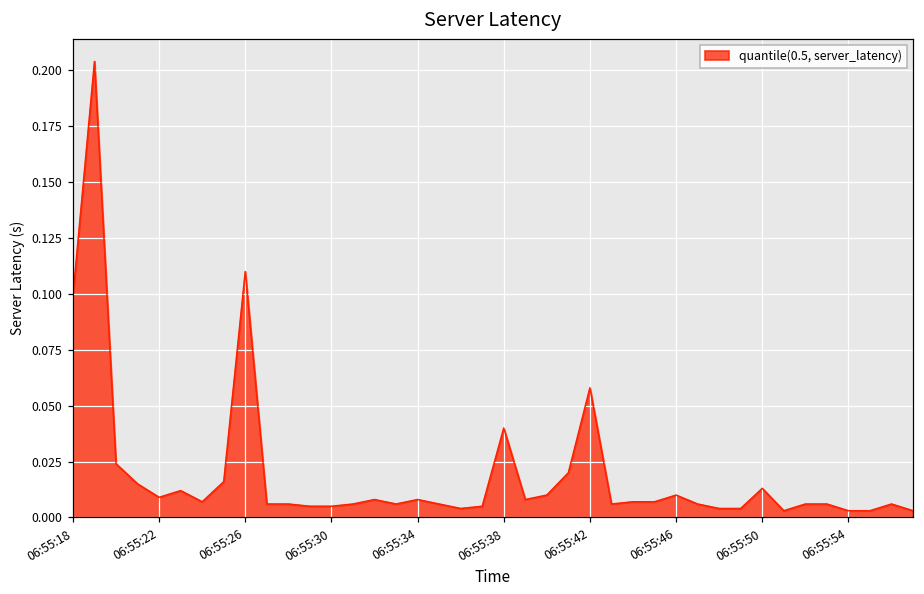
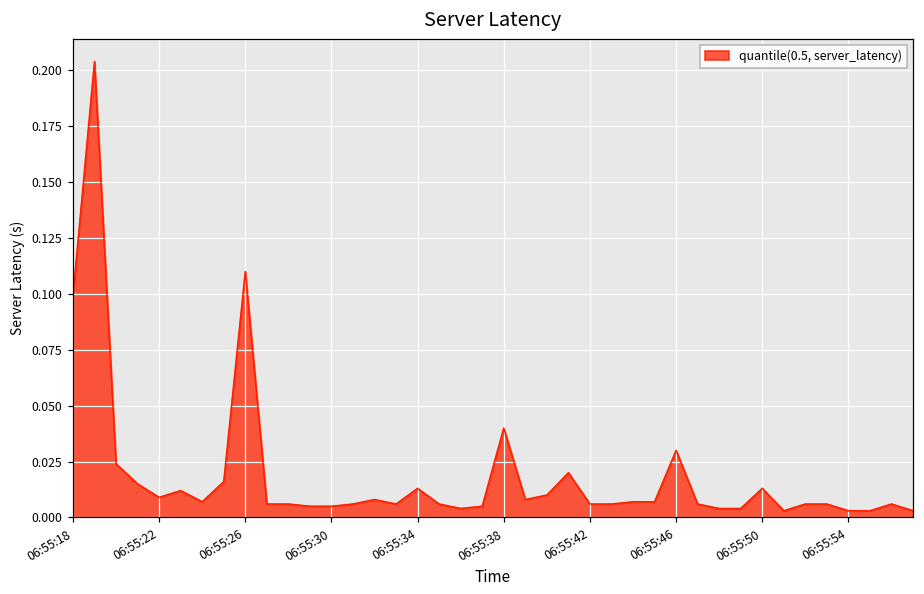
  {
    "06:55:18": 0.099,
    "06:55:22": 0.009,
    "06:55:26": 0.110,
    "06:55:30": 0.005,
-   "06:55:34": 0.008,
+   "06:55:34": 0.013,
    "06:55:38": 0.040,
-   "06:55:42": 0.058,
-   "06:55:46": 0.01,
+   "06:55:42": 0.006,
+   "06:55:46": 0.03,
    "06:55:50": 0.013,
    "06:55:54": 0.003
  }
